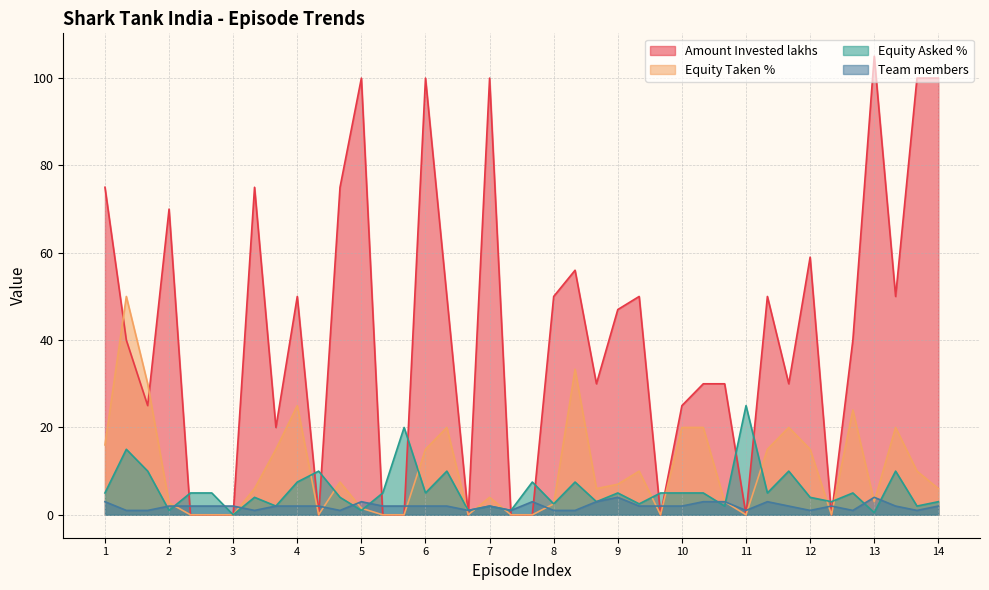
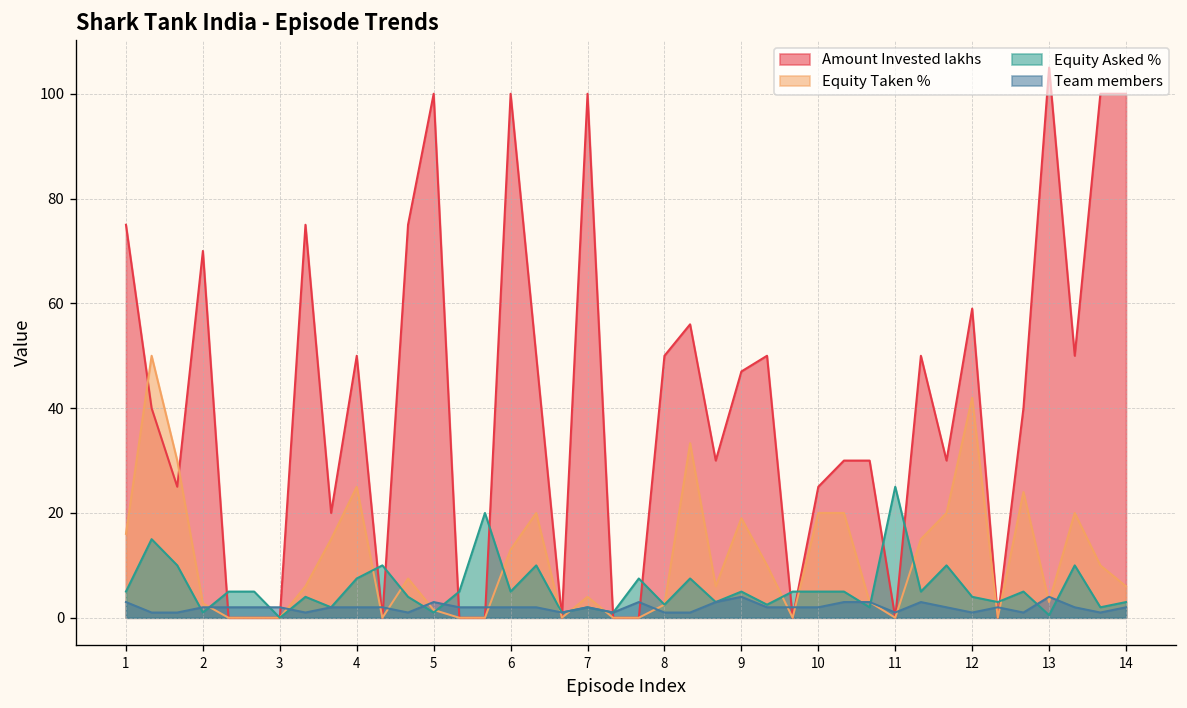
  {
    "Amount Invested lakhs": {
      "6": 100,
      "9": 47,
      "12": 59
    },
    "Equity Taken %": {
-     "6": 15,
-     "9": 7,
-     "12": 15
+     "6": 13,
+     "9": 19,
+     "12": 42
    }
  }
